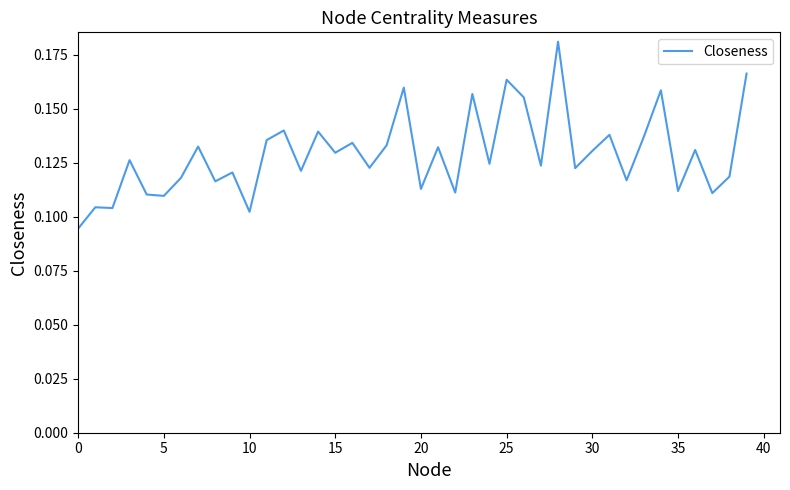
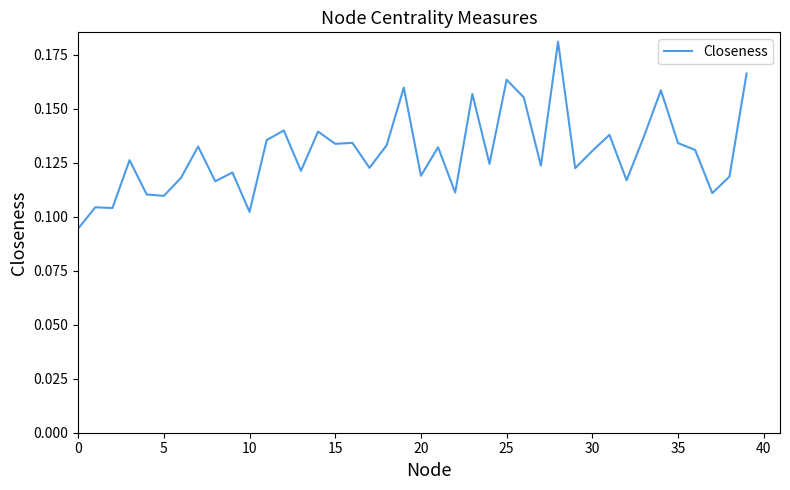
  {
    "0": 0.095,
    "5": 0.110,
    "10": 0.102,
-   "15": 0.130,
-   "20": 0.113,
+   "15": 0.134,
+   "20": 0.119,
    "25": 0.163,
    "30": 0.131,
-   "35": 0.112
+   "35": 0.134
  }
